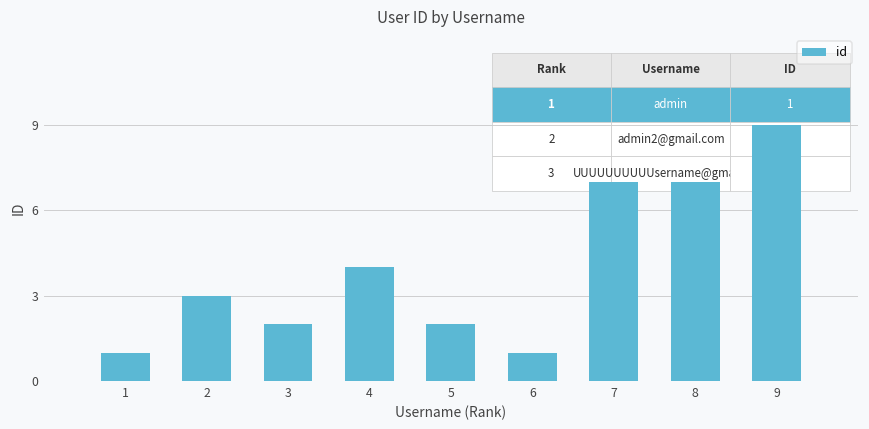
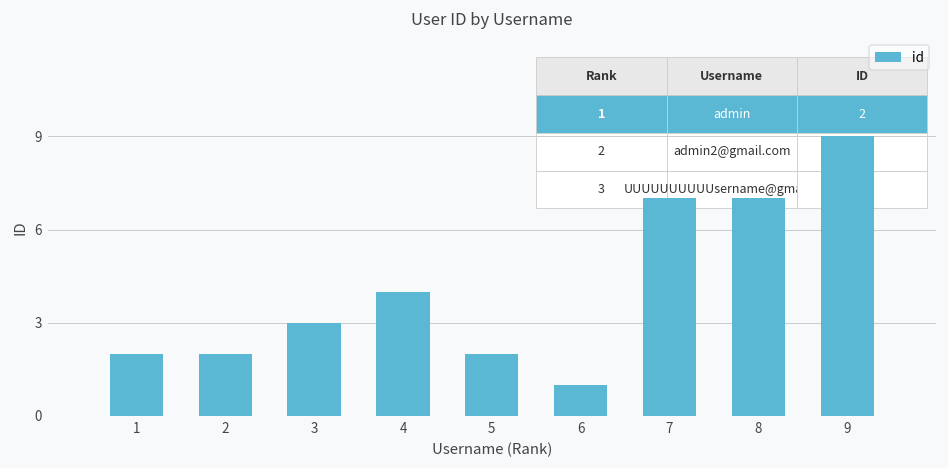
  {
-   "1": 1,
-   "2": 3,
-   "3": 2
+   "1": 2,
+   "2": 2,
+   "3": 3
  }
